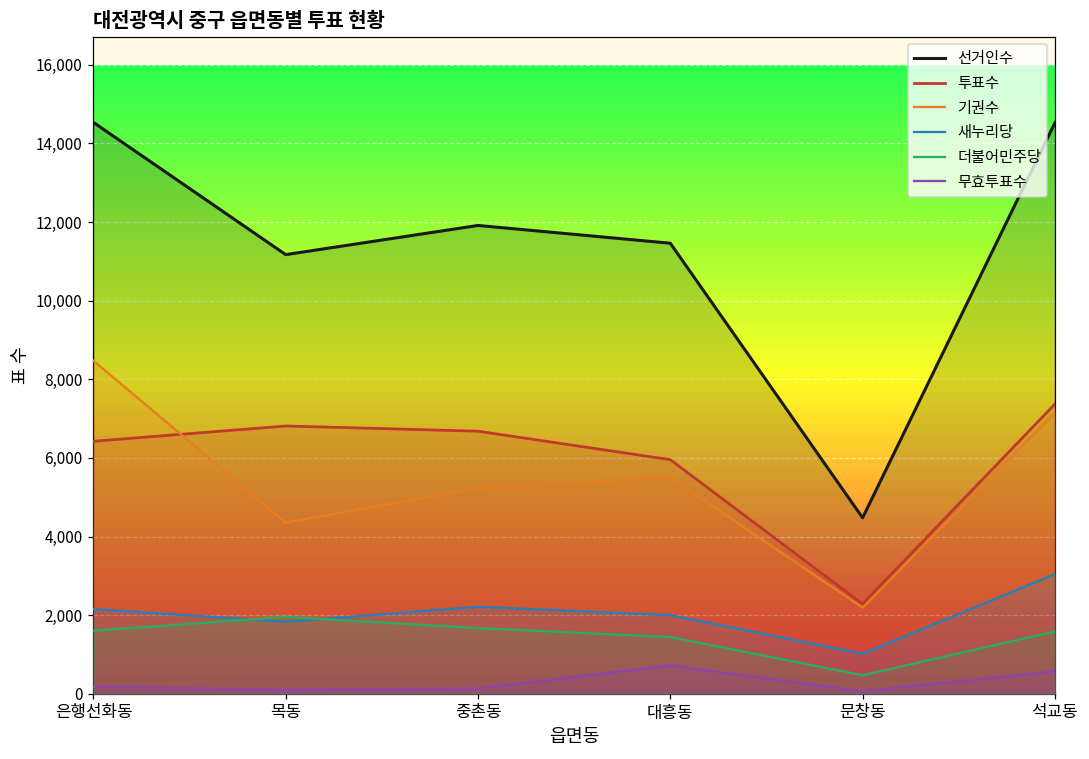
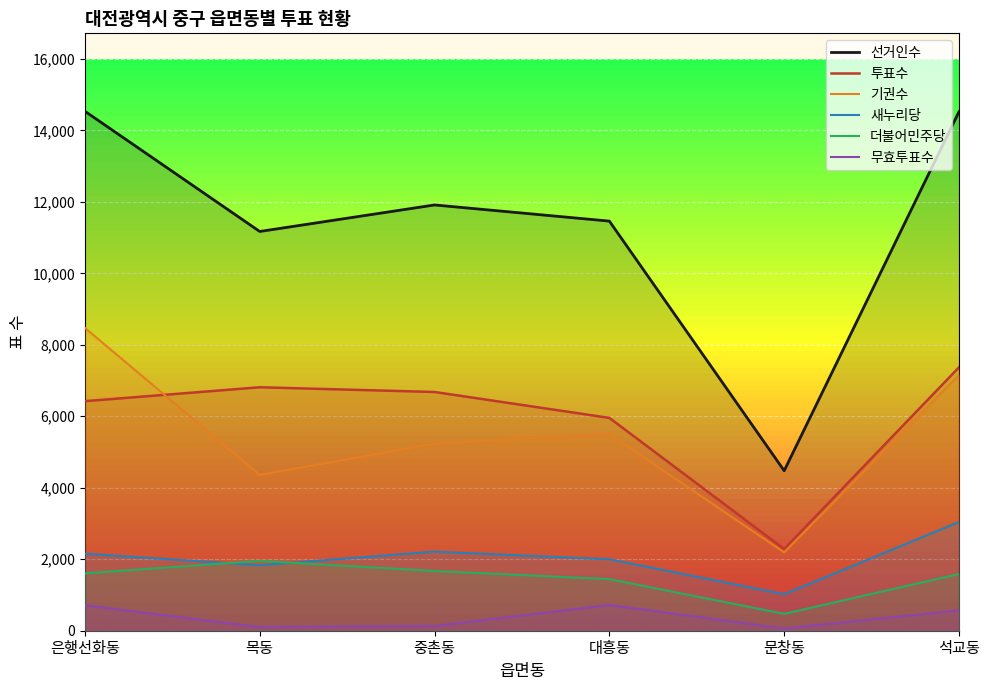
  {
    "선거인수": {
      "은행선화동": "14,500",
      "목동": "11,200",
      "중촌동": "11,900",
      "대흥동": "11,500",
      "문창동": "4,500",
      "석교동": "14,500"
    },
    "투표수": {
      "은행선화동": "6,400",
      "목동": "6,800",
      "중촌동": "6,700",
      "대흥동": "6,000",
      "문창동": "2,300",
      "석교동": "7,400"
    },
    "기권수": {
      "은행선화동": "8,500",
      "목동": "4,400",
      "중촌동": "5,200",
      "대흥동": "5,500",
      "문창동": "2,200",
      "석교동": "7,200"
    },
    "새누리당": {
      "은행선화동": "2,200",
      "목동": "1,800",
      "중촌동": "2,200",
      "대흥동": "2,000",
      "문창동": "1,000",
      "석교동": "3,000"
    },
    "더불어민주당": {
      "은행선화동": "1,600",
      "목동": "2,000",
      "중촌동": "1,700",
      "대흥동": "1,400",
      "문창동": "500",
      "석교동": "1,600"
    },
    "무효투표수": {
-     "은행선화동": "200",
+     "은행선화동": "700",
      "목동": "100",
      "중촌동": "100",
      "대흥동": "700",
      "문창동": "100",
      "석교동": "600"
    }
  }
